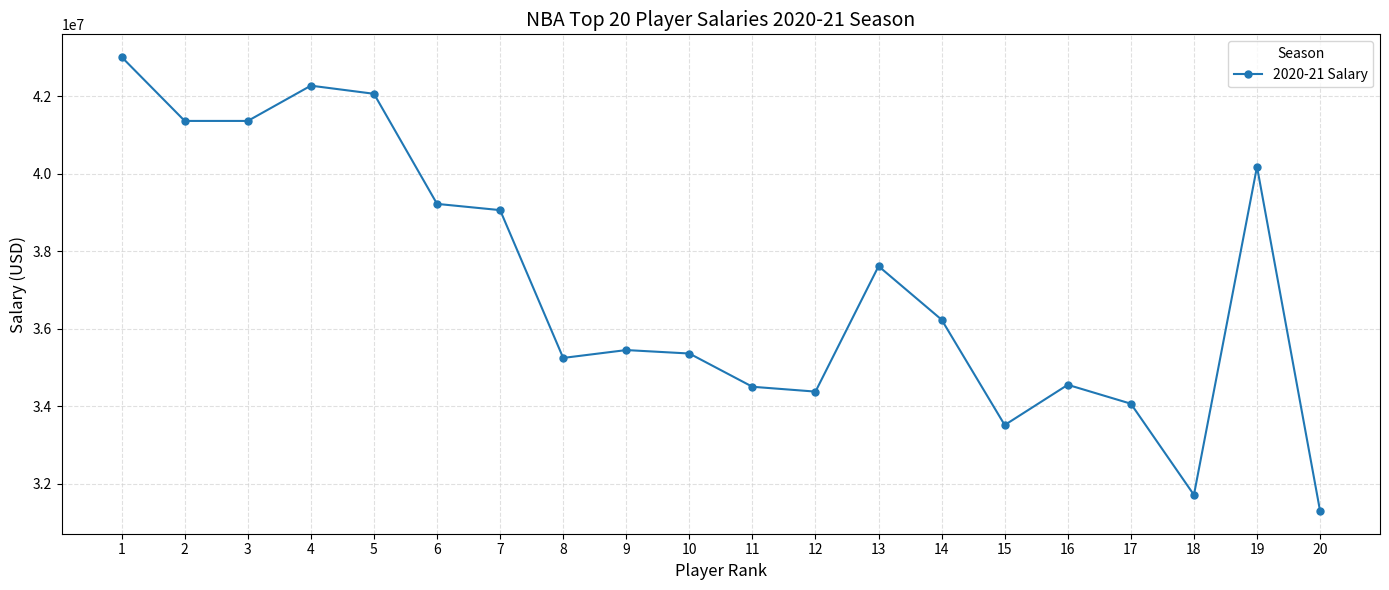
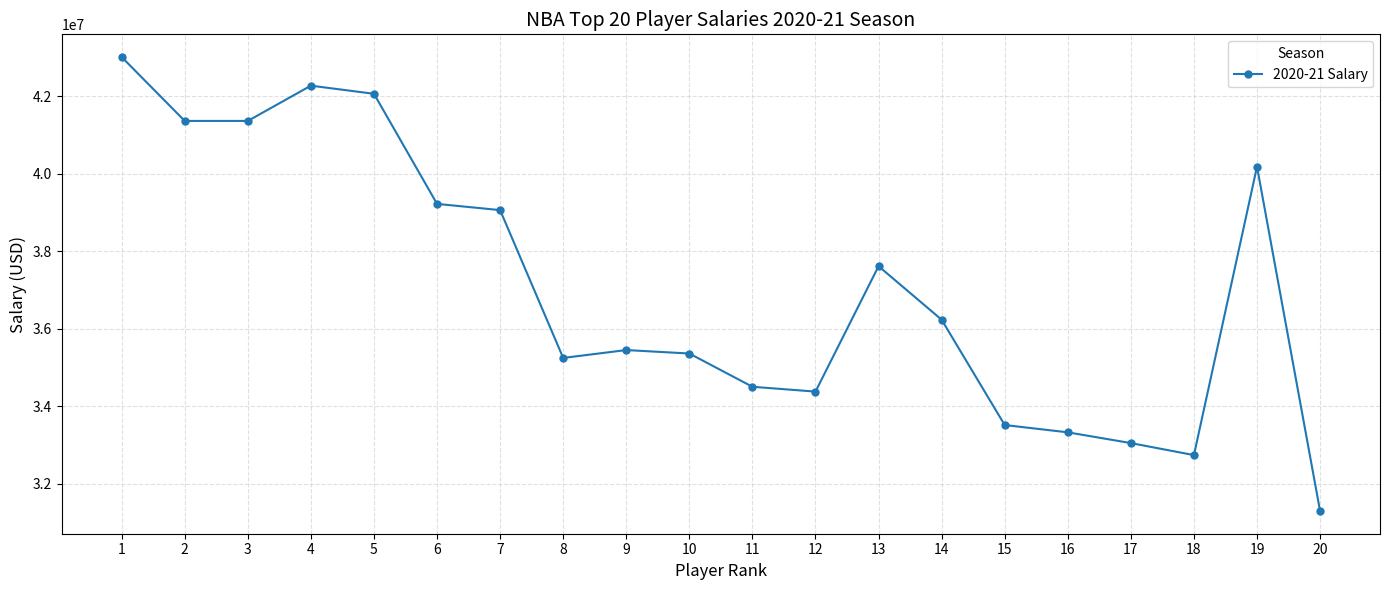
  {
    "1": 43000000,
    "2": 41400000,
    "3": 41400000,
    "4": 42300000,
    "5": 42100000,
    "6": 39200000,
    "7": 39100000,
    "8": 35200000,
    "9": 35500000,
    "10": 35400000,
    "11": 34500000,
    "12": 34400000,
    "13": 37600000,
    "14": 36200000,
    "15": 33500000,
-   "16": 34600000,
-   "17": 34100000,
-   "18": 31700000,
+   "16": 33300000,
+   "17": 33100000,
+   "18": 32700000,
    "19": 40200000,
    "20": 31300000
  }
